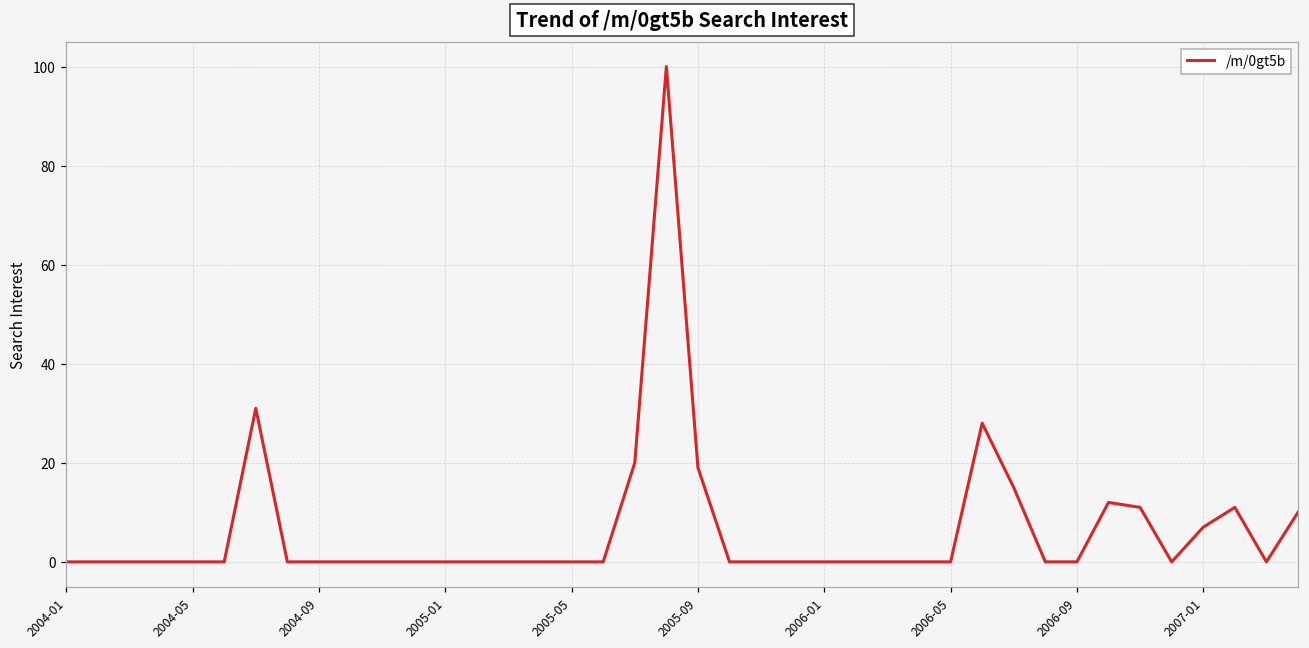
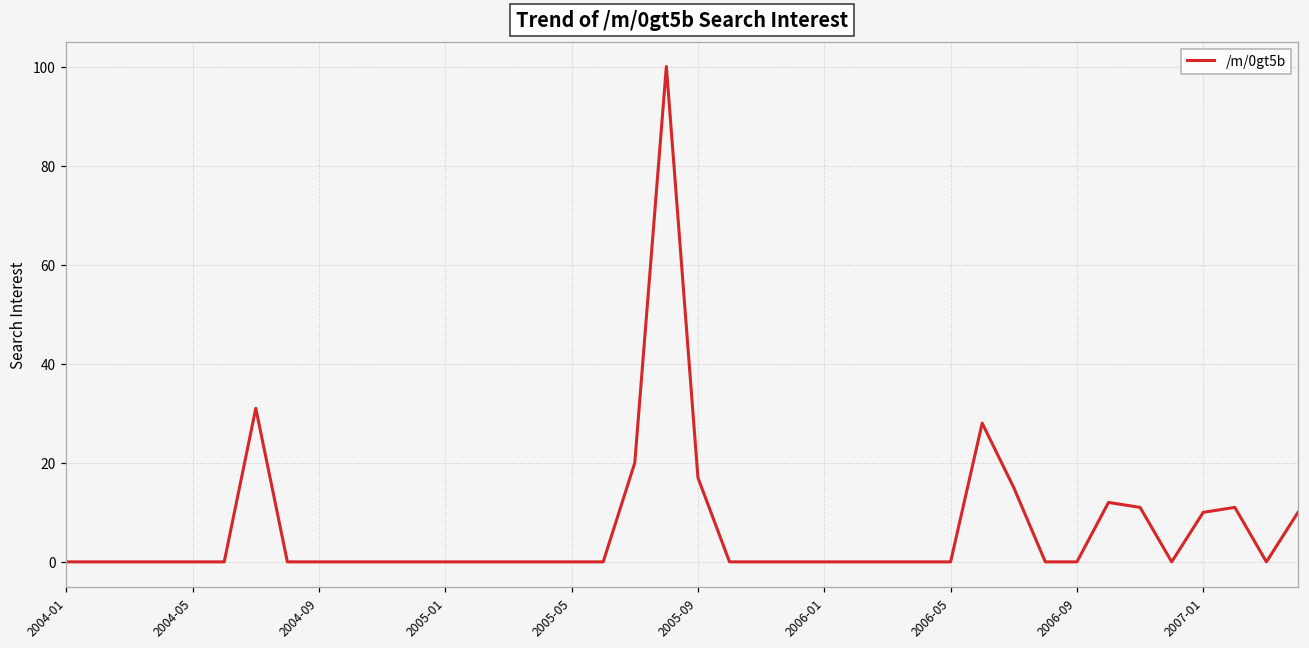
  {
    "2004-01": 0,
    "2004-05": 0,
    "2004-09": 0,
    "2005-01": 0,
    "2005-05": 0,
-   "2005-09": 19,
+   "2005-09": 17,
    "2006-01": 0,
    "2006-05": 0,
    "2006-09": 0,
-   "2007-01": 7
+   "2007-01": 10
  }
